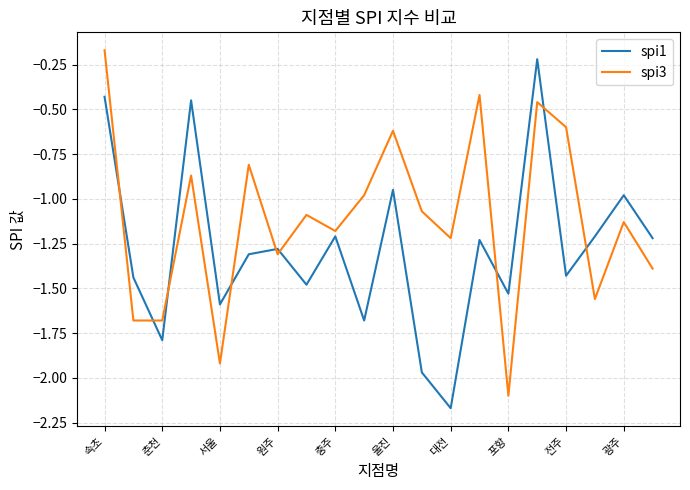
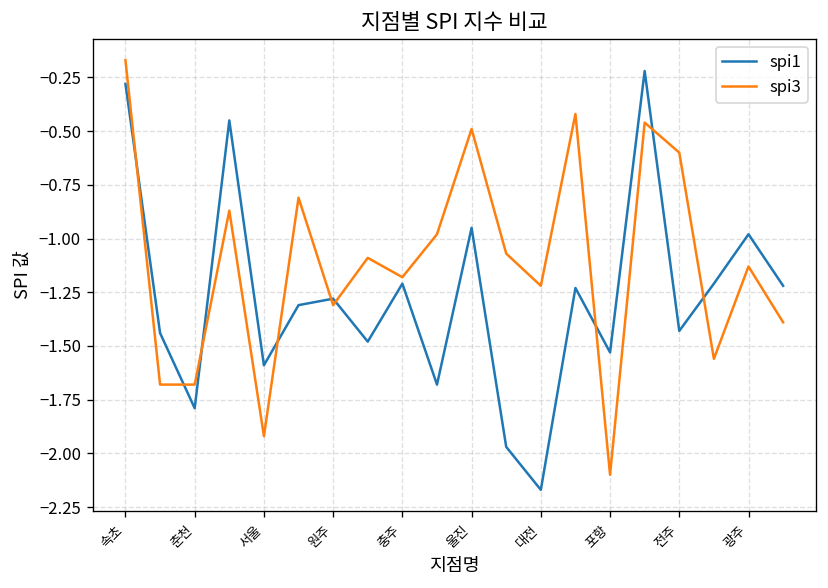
  {
    "spi1": {
-     "속초": -0.43,
+     "속초": -0.28,
      "춘천": -1.79,
      "서울": -1.59,
      "원주": -1.28,
      "충주": -1.21,
      "울진": -0.95,
      "대전": -2.17,
      "포항": -1.53,
      "전주": -1.43,
      "광주": -0.98
    },
    "spi3": {
      "속초": -0.17,
      "춘천": -1.68,
      "서울": -1.92,
      "원주": -1.31,
      "충주": -1.18,
-     "울진": -0.62,
+     "울진": -0.49,
      "대전": -1.22,
      "포항": -2.10,
      "전주": -0.60,
      "광주": -1.13
    }
  }
